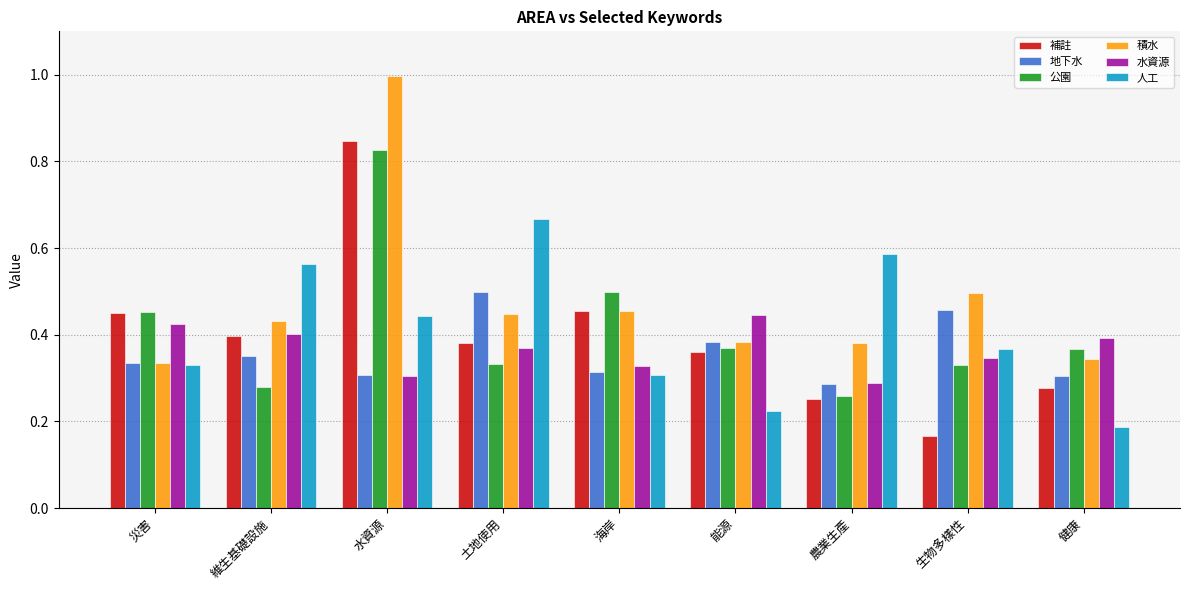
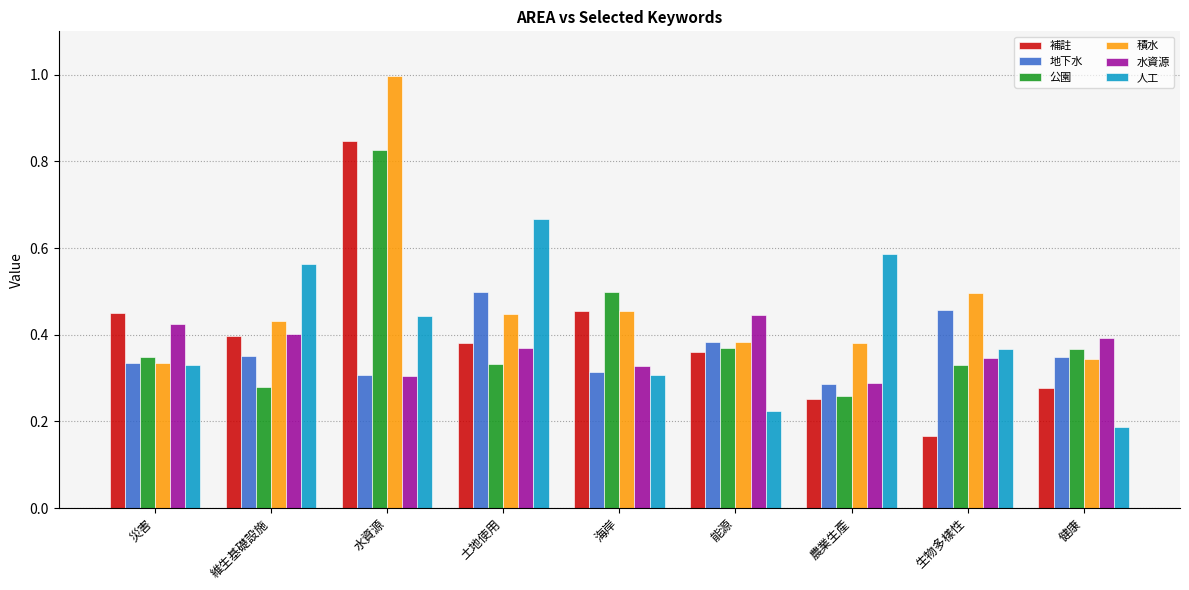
  {
    "補註": {
      "災害": 0.45,
      "維生基礎設施": 0.40,
      "水資源": 0.85,
      "土地使用": 0.38,
      "海岸": 0.45,
      "能源": 0.36,
      "農業生產": 0.25,
      "生物多樣性": 0.17,
      "健康": 0.28
    },
    "地下水": {
      "災害": 0.34,
      "維生基礎設施": 0.35,
      "水資源": 0.31,
      "土地使用": 0.50,
      "海岸": 0.31,
      "能源": 0.38,
      "農業生產": 0.29,
      "生物多樣性": 0.46,
-     "健康": 0.30
+     "健康": 0.35
    },
    "公園": {
-     "災害": 0.45,
+     "災害": 0.35,
      "維生基礎設施": 0.28,
      "水資源": 0.83,
      "土地使用": 0.33,
      "海岸": 0.50,
      "能源": 0.37,
      "農業生產": 0.26,
      "生物多樣性": 0.33,
      "健康": 0.37
    },
    "積水": {
      "災害": 0.34,
      "維生基礎設施": 0.43,
      "水資源": 1.00,
      "土地使用": 0.45,
      "海岸": 0.46,
      "能源": 0.38,
      "農業生產": 0.38,
      "生物多樣性": 0.50,
      "健康": 0.34
    },
    "水資源": {
      "災害": 0.43,
      "維生基礎設施": 0.40,
      "水資源": 0.30,
      "土地使用": 0.37,
      "海岸": 0.33,
      "能源": 0.45,
      "農業生產": 0.29,
      "生物多樣性": 0.35,
      "健康": 0.39
    },
    "人工": {
      "災害": 0.33,
      "維生基礎設施": 0.56,
      "水資源": 0.44,
      "土地使用": 0.67,
      "海岸": 0.31,
      "能源": 0.22,
      "農業生產": 0.59,
      "生物多樣性": 0.37,
      "健康": 0.19
    }
  }
